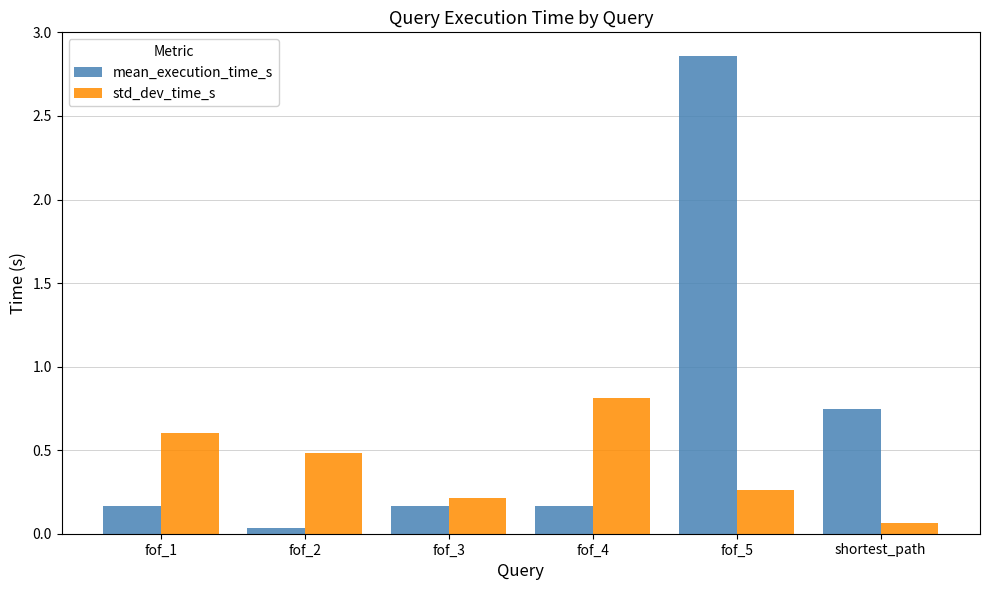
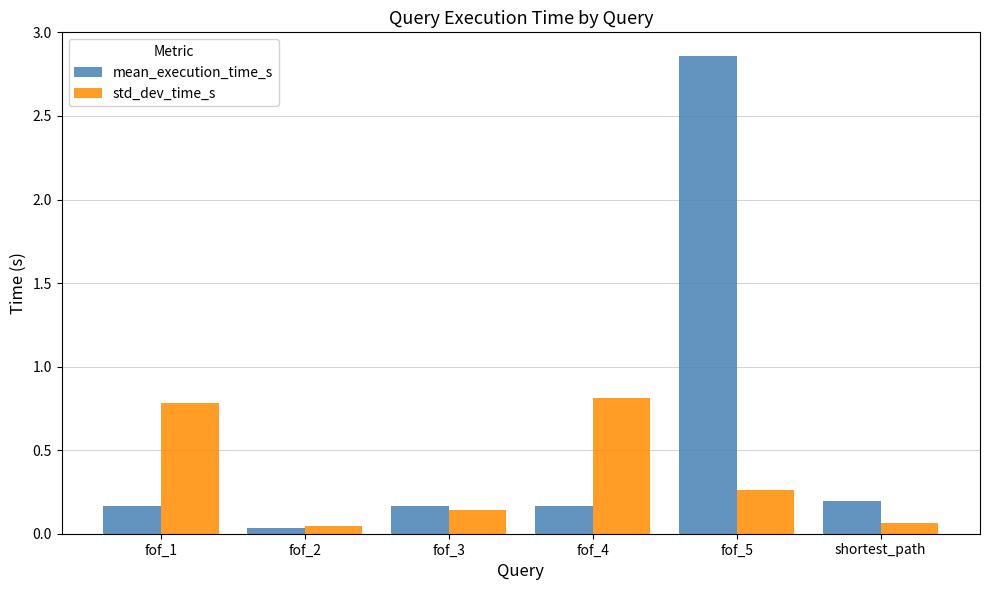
  {
    "mean_execution_time_s": {
      "fof_1": 0.17,
      "fof_2": 0.03,
      "fof_3": 0.17,
      "fof_4": 0.16,
      "fof_5": 2.86,
-     "shortest_path": 0.75
+     "shortest_path": 0.20
    },
    "std_dev_time_s": {
-     "fof_1": 0.60,
-     "fof_2": 0.49,
-     "fof_3": 0.21,
+     "fof_1": 0.78,
+     "fof_2": 0.04,
+     "fof_3": 0.14,
      "fof_4": 0.81,
      "fof_5": 0.26,
      "shortest_path": 0.06
    }
  }
